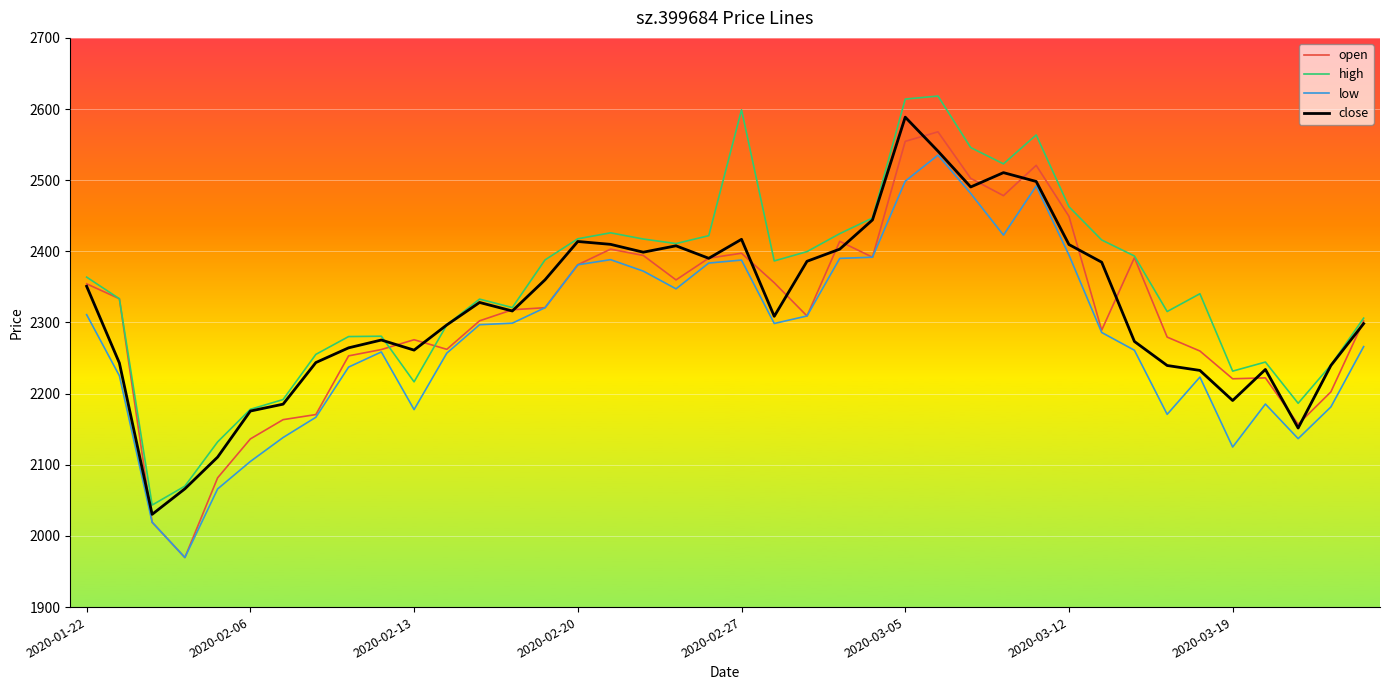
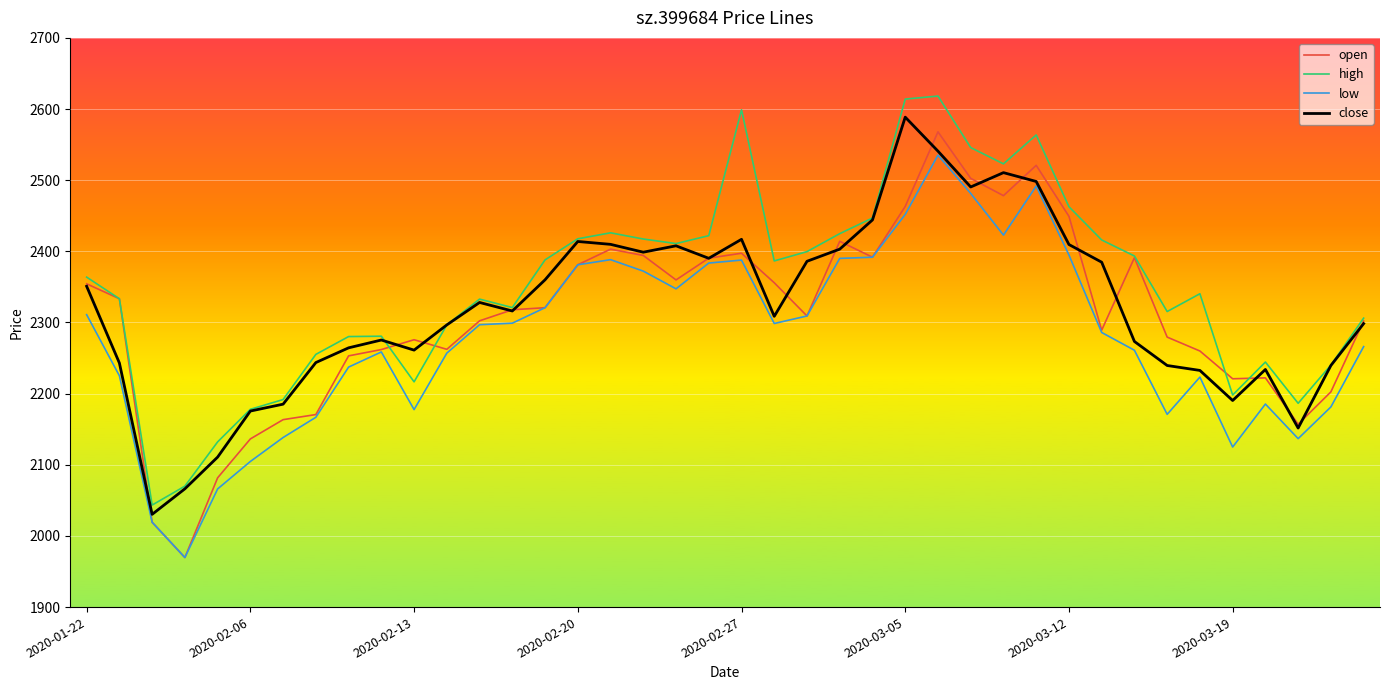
  {
    "open": {
      "2020-02-06": 2140,
      "2020-02-13": 2280,
      "2020-02-27": 2400,
-     "2020-03-05": 2550,
+     "2020-03-05": 2460,
      "2020-03-12": 2450,
      "2020-03-19": 2220
    },
    "high": {
      "2020-01-22": 2360,
      "2020-02-13": 2220,
      "2020-02-20": 2420,
      "2020-02-27": 2600,
      "2020-03-05": 2610,
      "2020-03-12": 2460,
-     "2020-03-19": 2230
+     "2020-03-19": 2200
    },
    "low": {
      "2020-01-22": 2310,
      "2020-02-06": 2100,
      "2020-02-13": 2180,
      "2020-02-27": 2390,
-     "2020-03-05": 2500,
+     "2020-03-05": 2450,
      "2020-03-12": 2390,
      "2020-03-19": 2120
    },
    "close": {
      "2020-02-13": 2260,
      "2020-02-20": 2410,
      "2020-02-27": 2420,
      "2020-03-05": 2590,
      "2020-03-12": 2410,
      "2020-03-19": 2190
    }
  }
